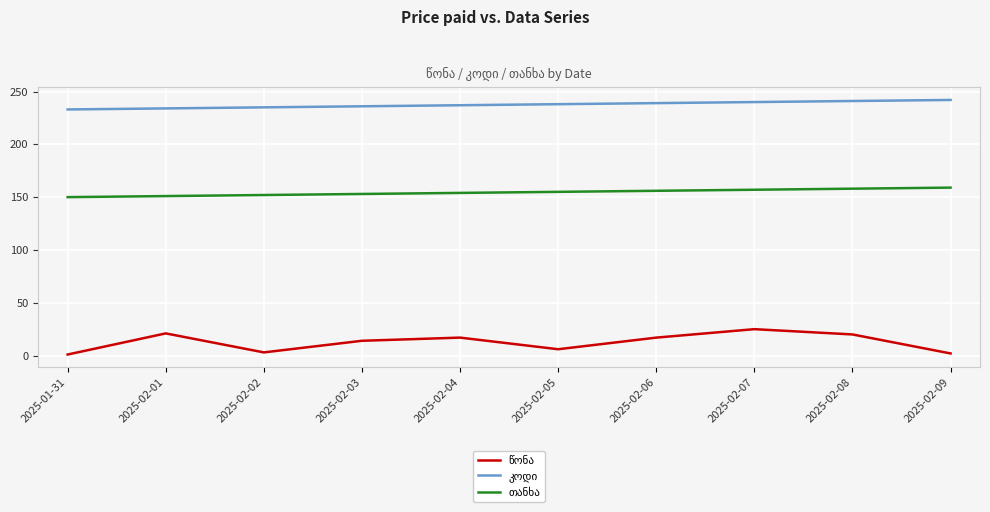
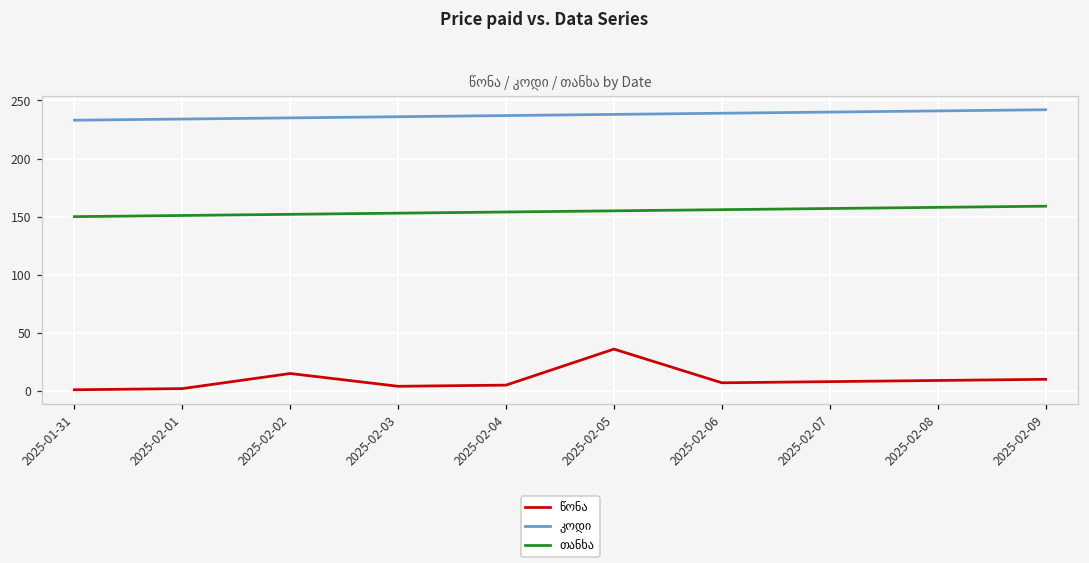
  {
    "წონა": {
      "2025-01-31": 1,
-     "2025-02-01": 21,
-     "2025-02-02": 3,
-     "2025-02-03": 14,
-     "2025-02-04": 17,
-     "2025-02-05": 6,
-     "2025-02-06": 17,
-     "2025-02-07": 25,
-     "2025-02-08": 20,
-     "2025-02-09": 2
+     "2025-02-01": 2,
+     "2025-02-02": 15,
+     "2025-02-03": 4,
+     "2025-02-04": 5,
+     "2025-02-05": 36,
+     "2025-02-06": 7,
+     "2025-02-07": 8,
+     "2025-02-08": 9,
+     "2025-02-09": 10
    },
    "კოდი": {
      "2025-01-31": 233,
      "2025-02-01": 234,
      "2025-02-02": 235,
      "2025-02-03": 236,
      "2025-02-04": 237,
      "2025-02-05": 238,
      "2025-02-06": 239,
      "2025-02-07": 240,
      "2025-02-08": 241,
      "2025-02-09": 242
    },
    "თანხა": {
      "2025-01-31": 150,
      "2025-02-01": 151,
      "2025-02-02": 152,
      "2025-02-03": 153,
      "2025-02-04": 154,
      "2025-02-05": 155,
      "2025-02-06": 156,
      "2025-02-07": 157,
      "2025-02-08": 158,
      "2025-02-09": 159
    }
  }
